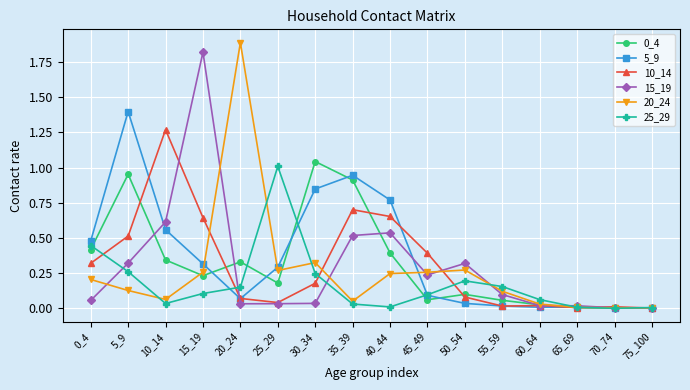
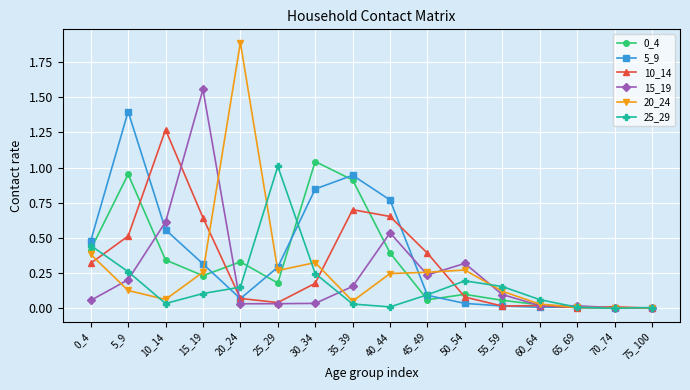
  {
    "5_9": {
      "0_4": 0.48,
      "5_9": 1.40,
      "10_14": 0.56,
      "15_19": 0.32,
      "25_29": 0.29,
      "30_34": 0.85,
      "35_39": 0.95,
      "40_44": 0.77,
      "50_54": 0.04
    },
    "10_14": {
      "0_4": 0.32,
      "5_9": 0.51,
      "10_14": 1.27,
      "15_19": 0.64,
      "30_34": 0.18,
      "35_39": 0.70,
      "40_44": 0.65,
      "45_49": 0.39,
      "50_54": 0.08
    },
    "15_19": {
      "0_4": 0.06,
-     "5_9": 0.32,
+     "5_9": 0.20,
      "10_14": 0.61,
-     "15_19": 1.82,
+     "15_19": 1.55,
      "20_24": 0.03,
      "30_34": 0.04,
-     "35_39": 0.52,
+     "35_39": 0.16,
      "40_44": 0.54,
      "45_49": 0.24,
      "50_54": 0.32,
      "55_59": 0.10
    },
    "20_24": {
-     "0_4": 0.21,
+     "0_4": 0.38,
      "5_9": 0.13,
      "10_14": 0.06,
      "15_19": 0.26,
      "20_24": 1.89,
      "25_29": 0.27,
      "30_34": 0.33,
      "35_39": 0.05,
      "40_44": 0.25,
      "45_49": 0.26,
      "50_54": 0.27,
      "55_59": 0.12
    }
  }
